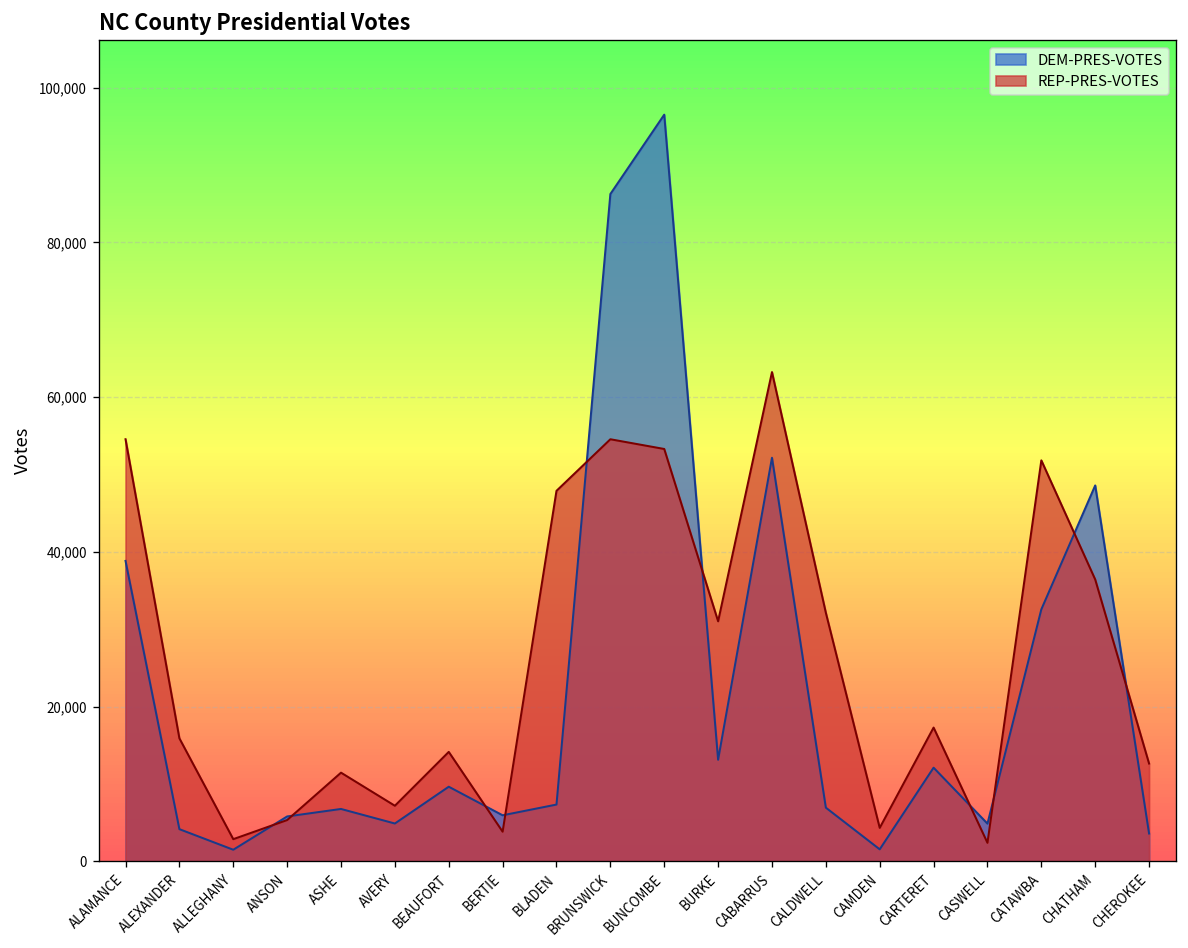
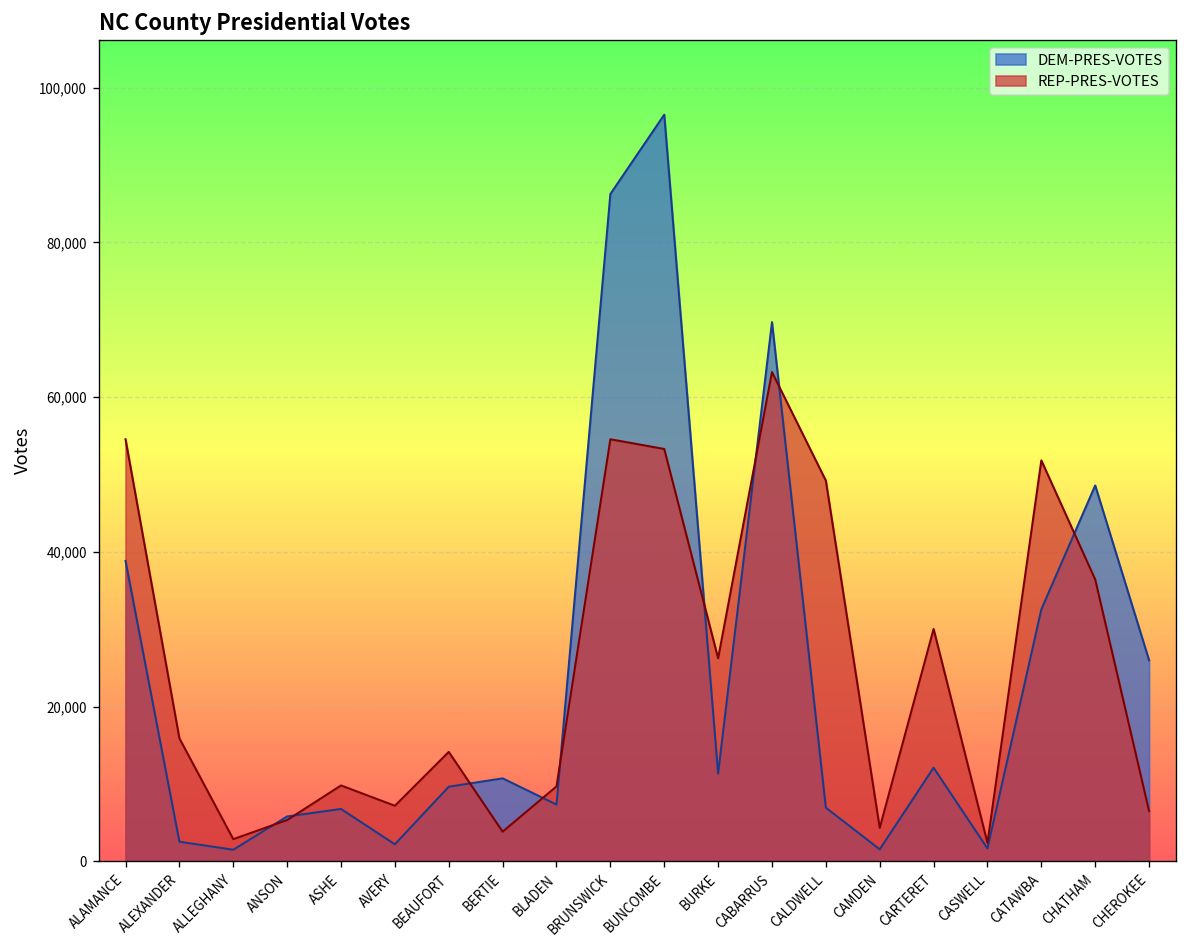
  {
    "DEM-PRES-VOTES": {
      "ALAMANCE": "39,000",
-     "ALEXANDER": "4,000",
+     "ALEXANDER": "3,000",
      "ALLEGHANY": "1,000",
      "ANSON": "6,000",
      "ASHE": "7,000",
-     "AVERY": "5,000",
+     "AVERY": "2,000",
      "BEAUFORT": "10,000",
-     "BERTIE": "6,000",
+     "BERTIE": "11,000",
      "BLADEN": "7,000",
      "BRUNSWICK": "86,000",
      "BUNCOMBE": "97,000",
-     "BURKE": "13,000",
-     "CABARRUS": "52,000",
+     "BURKE": "11,000",
+     "CABARRUS": "70,000",
      "CALDWELL": "7,000",
      "CAMDEN": "2,000",
      "CARTERET": "12,000",
-     "CASWELL": "5,000",
+     "CASWELL": "2,000",
      "CATAWBA": "33,000",
      "CHATHAM": "49,000",
-     "CHEROKEE": "4,000"
+     "CHEROKEE": "26,000"
    },
    "REP-PRES-VOTES": {
      "ALAMANCE": "55,000",
      "ALEXANDER": "16,000",
      "ALLEGHANY": "3,000",
      "ANSON": "5,000",
-     "ASHE": "11,000",
+     "ASHE": "10,000",
      "AVERY": "7,000",
      "BEAUFORT": "14,000",
      "BERTIE": "4,000",
-     "BLADEN": "48,000",
+     "BLADEN": "10,000",
      "BRUNSWICK": "55,000",
      "BUNCOMBE": "53,000",
-     "BURKE": "31,000",
+     "BURKE": "26,000",
      "CABARRUS": "63,000",
-     "CALDWELL": "32,000",
+     "CALDWELL": "49,000",
      "CAMDEN": "4,000",
-     "CARTERET": "17,000",
+     "CARTERET": "30,000",
      "CASWELL": "2,000",
      "CATAWBA": "52,000",
      "CHATHAM": "36,000",
-     "CHEROKEE": "13,000"
+     "CHEROKEE": "6,000"
    }
  }
